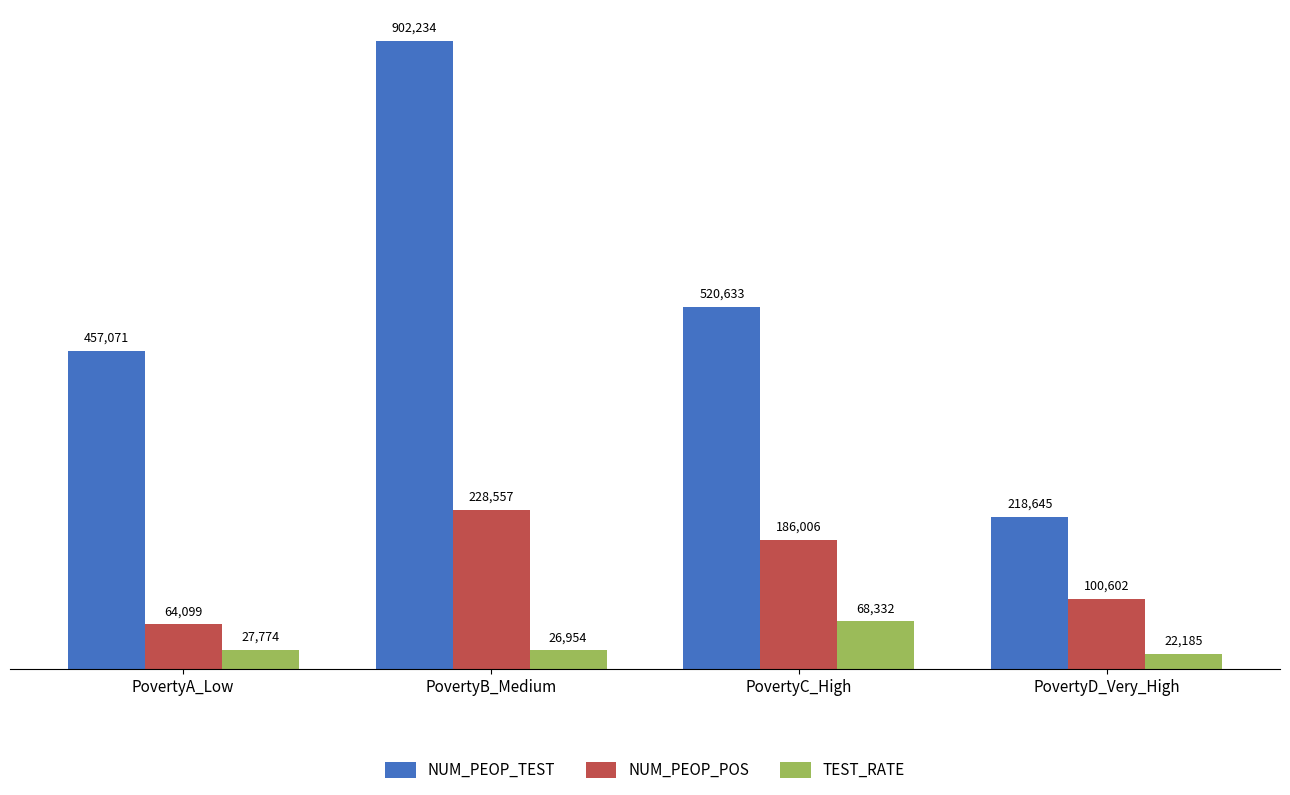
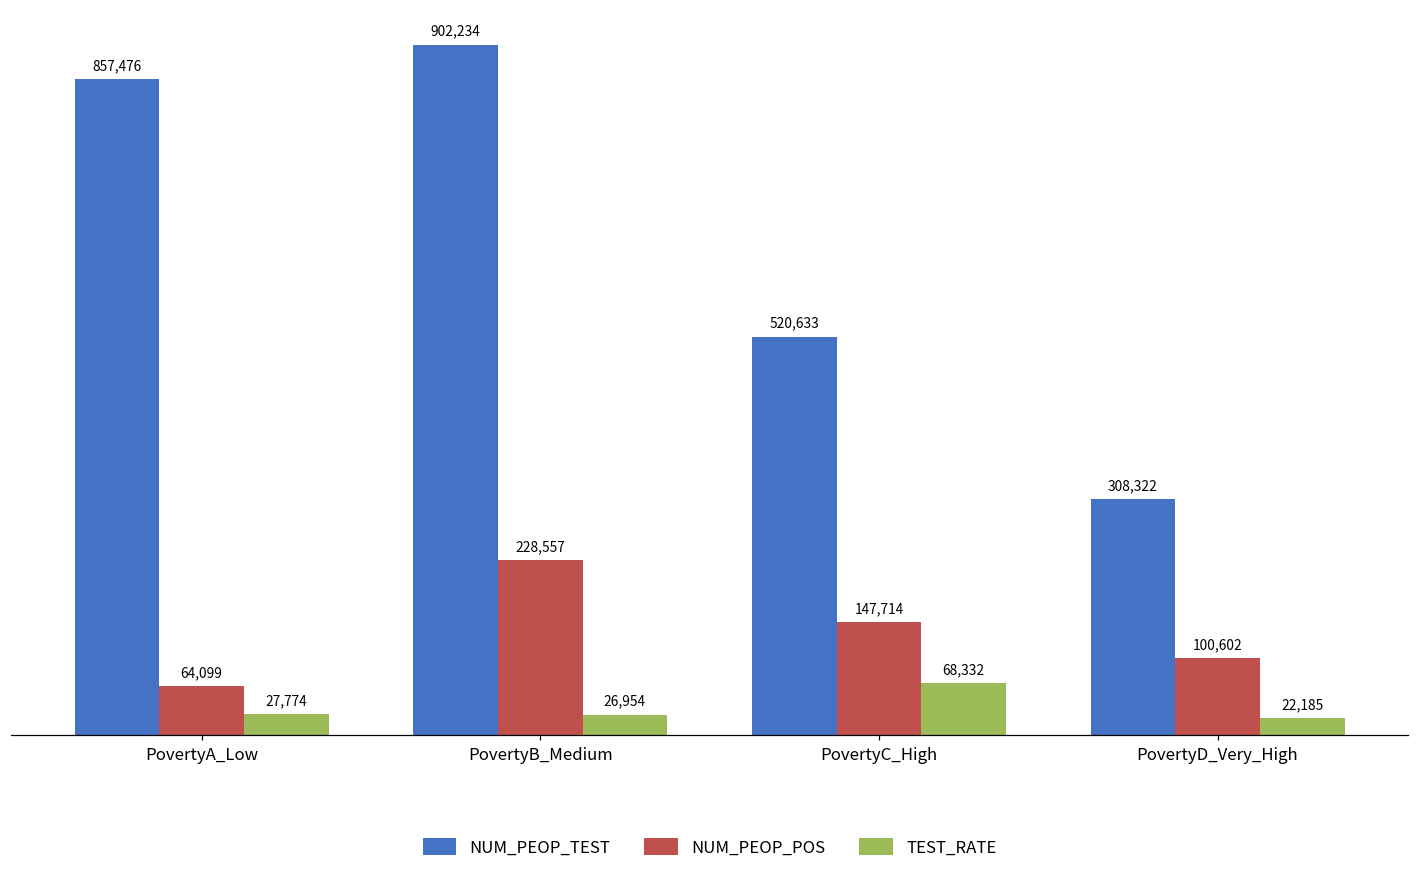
  {
    "NUM_PEOP_TEST": {
-     "PovertyA_Low": "457,071",
+     "PovertyA_Low": "857,476",
      "PovertyB_Medium": "902,234",
      "PovertyC_High": "520,633",
-     "PovertyD_Very_High": "218,645"
+     "PovertyD_Very_High": "308,322"
    },
    "NUM_PEOP_POS": {
      "PovertyA_Low": "64,099",
      "PovertyB_Medium": "228,557",
-     "PovertyC_High": "186,006",
+     "PovertyC_High": "147,714",
      "PovertyD_Very_High": "100,602"
    },
    "TEST_RATE": {
      "PovertyA_Low": "27,774",
      "PovertyC_High": "68,332"
    }
  }
